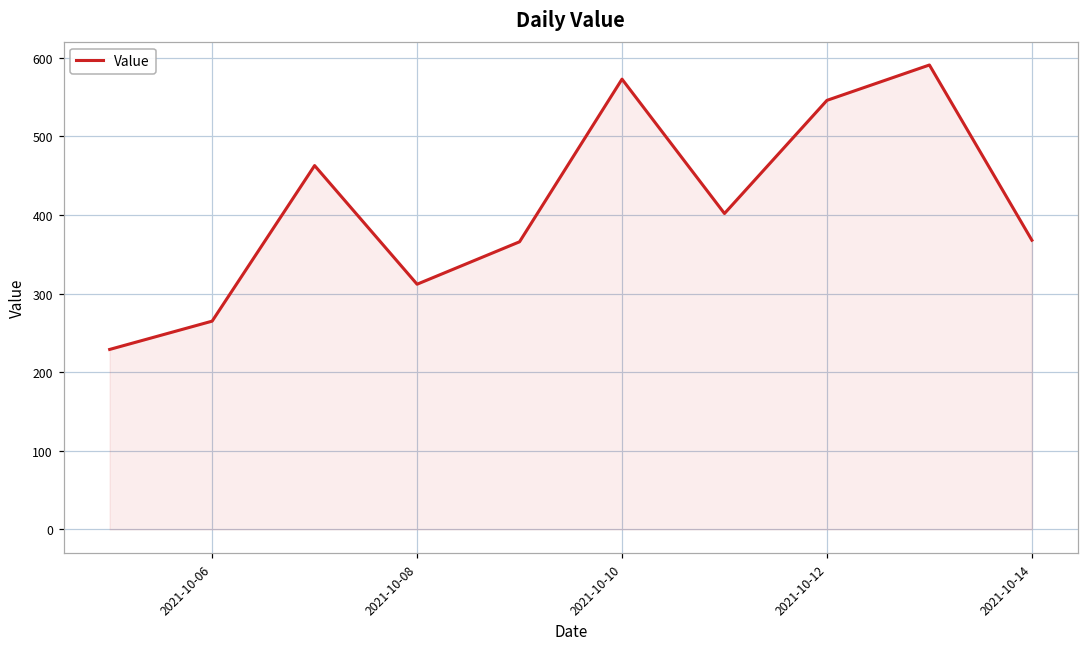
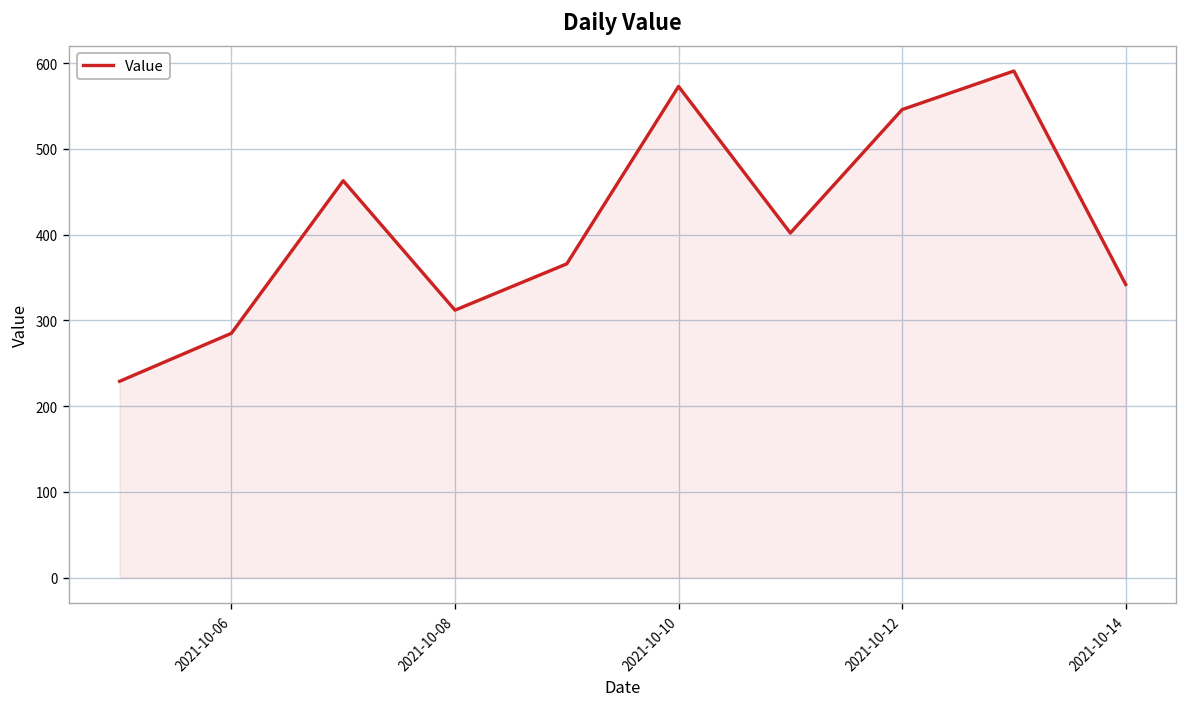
  {
-   "2021-10-06": 270,
+   "2021-10-06": 290,
    "2021-10-08": 310,
    "2021-10-10": 570,
    "2021-10-12": 550,
-   "2021-10-14": 370
+   "2021-10-14": 340
  }
